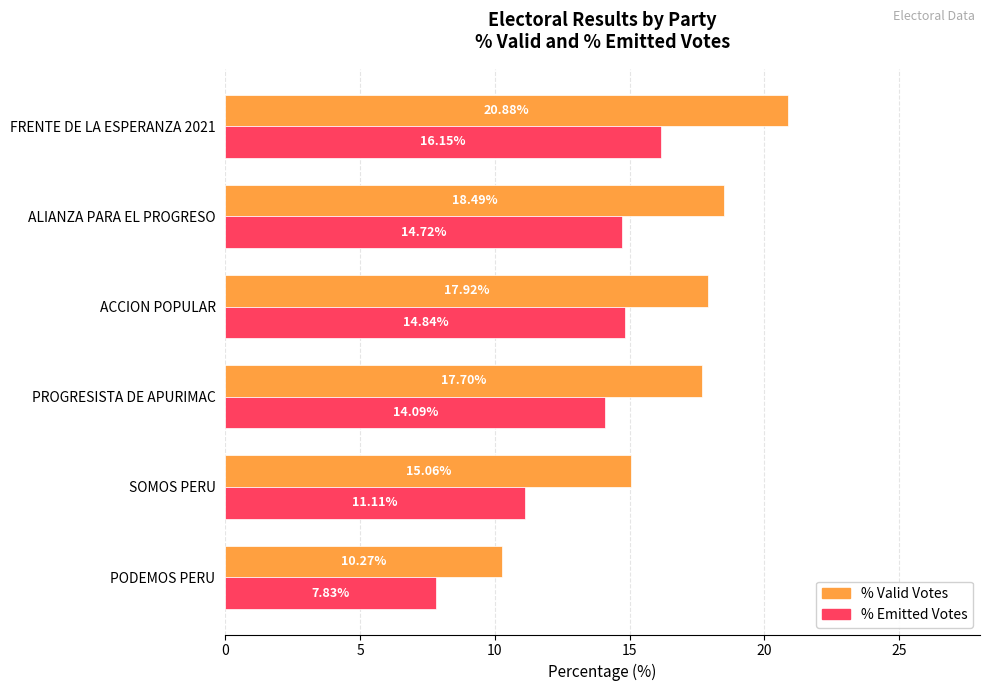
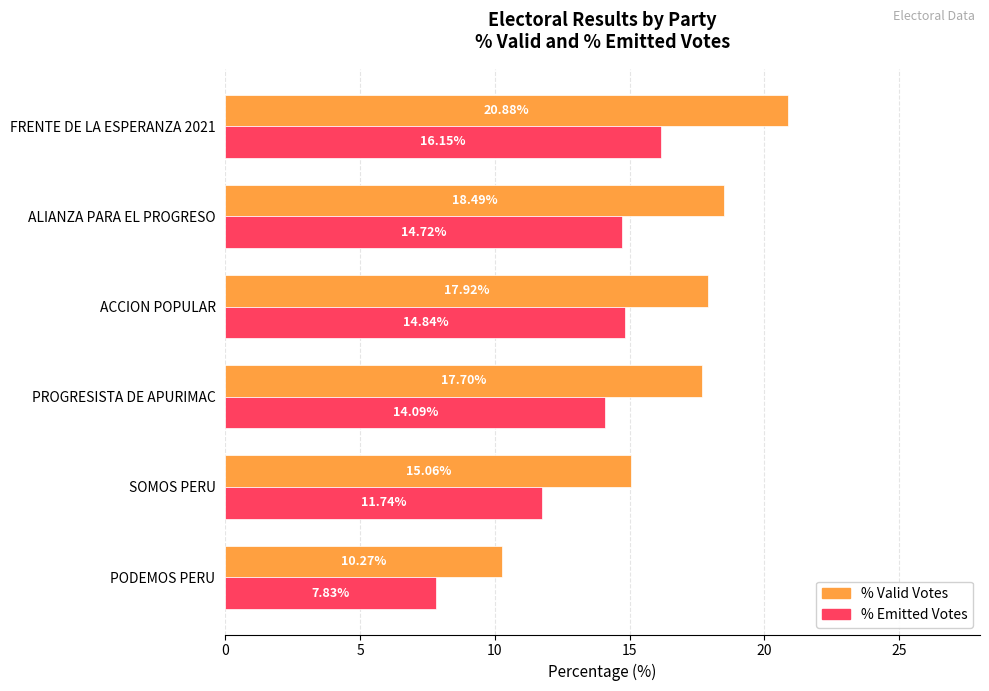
  {
    "% Valid Votes": {
      "FRENTE DE LA ESPERANZA 2021": "20.88%",
      "ALIANZA PARA EL PROGRESO": "18.49%",
      "ACCION POPULAR": "17.92%",
      "PROGRESISTA DE APURIMAC": "17.70%",
      "SOMOS PERU": "15.06%",
      "PODEMOS PERU": "10.27%"
    },
    "% Emitted Votes": {
      "FRENTE DE LA ESPERANZA 2021": "16.15%",
      "ALIANZA PARA EL PROGRESO": "14.72%",
      "ACCION POPULAR": "14.84%",
      "PROGRESISTA DE APURIMAC": "14.09%",
-     "SOMOS PERU": "11.11%",
+     "SOMOS PERU": "11.74%",
      "PODEMOS PERU": "7.83%"
    }
  }
